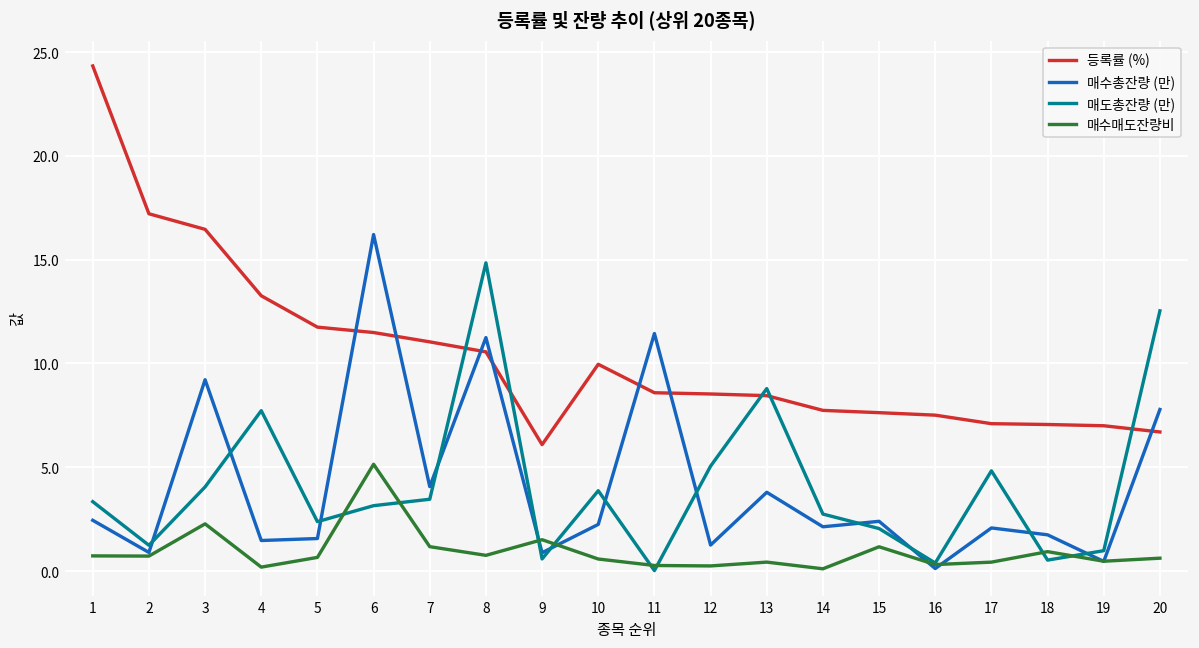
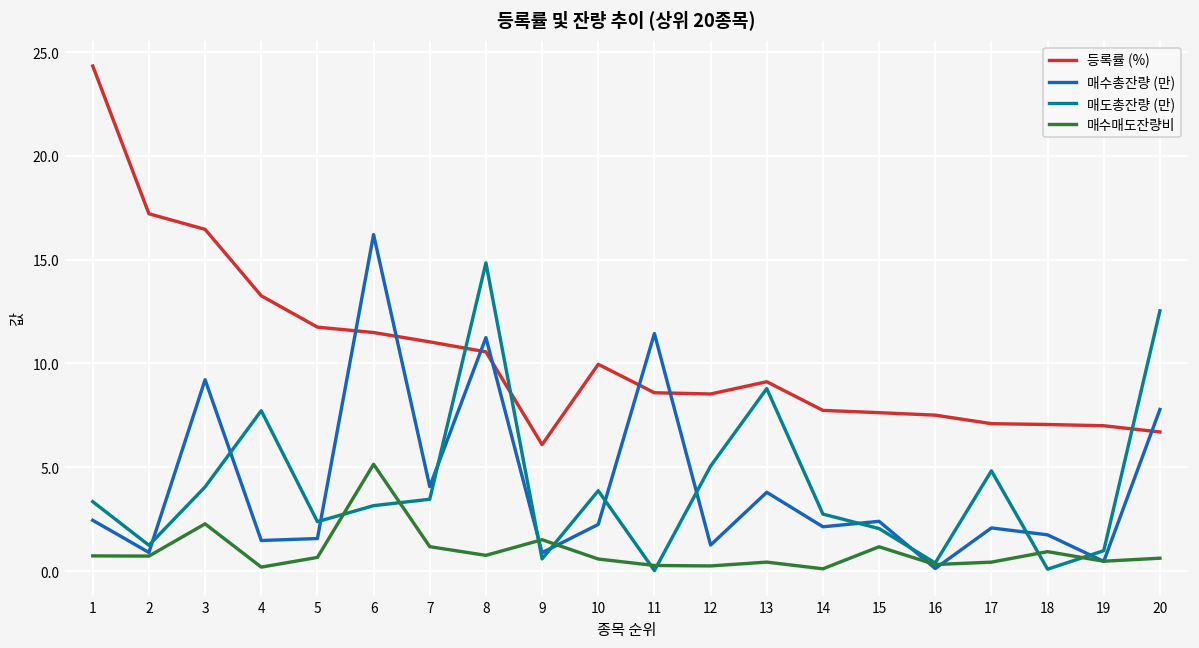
  {
    "등록률 (%)": {
      "1": 24.3,
      "2": 17.2,
      "3": 16.5,
      "4": 13.3,
      "5": 11.8,
      "6": 11.5,
      "7": 11.0,
      "8": 10.6,
      "9": 6.1,
      "10": 10.0,
      "11": 8.6,
      "12": 8.5,
-     "13": 8.5,
+     "13": 9.1,
      "14": 7.7,
      "15": 7.6,
      "16": 7.5,
      "17": 7.1,
      "18": 7.1,
      "19": 7.0,
      "20": 6.7
    },
    "매수총잔량 (만)": {
      "1": 2.4,
      "2": 0.9,
      "3": 9.2,
      "4": 1.5,
      "5": 1.6,
      "6": 16.2,
      "7": 4.1,
      "8": 11.2,
      "9": 0.9,
      "10": 2.2,
      "11": 11.4,
      "12": 1.3,
      "13": 3.8,
      "14": 2.1,
      "15": 2.4,
      "16": 0.1,
      "17": 2.1,
      "18": 1.7,
      "20": 7.8
    },
    "매도총잔량 (만)": {
      "1": 3.3,
      "2": 1.2,
      "3": 4.1,
      "4": 7.7,
      "5": 2.4,
      "6": 3.2,
      "7": 3.5,
      "8": 14.8,
      "9": 0.6,
      "10": 3.9,
      "11": 0.0,
      "12": 5.1,
      "13": 8.8,
      "14": 2.7,
      "15": 2.0,
      "17": 4.8,
-     "18": 0.5,
+     "18": 0.1,
      "19": 1.0,
      "20": 12.5
    },
    "매수매도잔량비": {
      "1": 0.7,
      "2": 0.7,
      "3": 2.3,
      "4": 0.2,
      "5": 0.7,
      "6": 5.1,
      "7": 1.2,
      "8": 0.8,
      "9": 1.5,
      "10": 0.6,
      "11": 0.3,
      "12": 0.2,
      "13": 0.4,
      "14": 0.1,
      "15": 1.2,
      "17": 0.4,
      "18": 0.9,
      "20": 0.6
    }
  }
